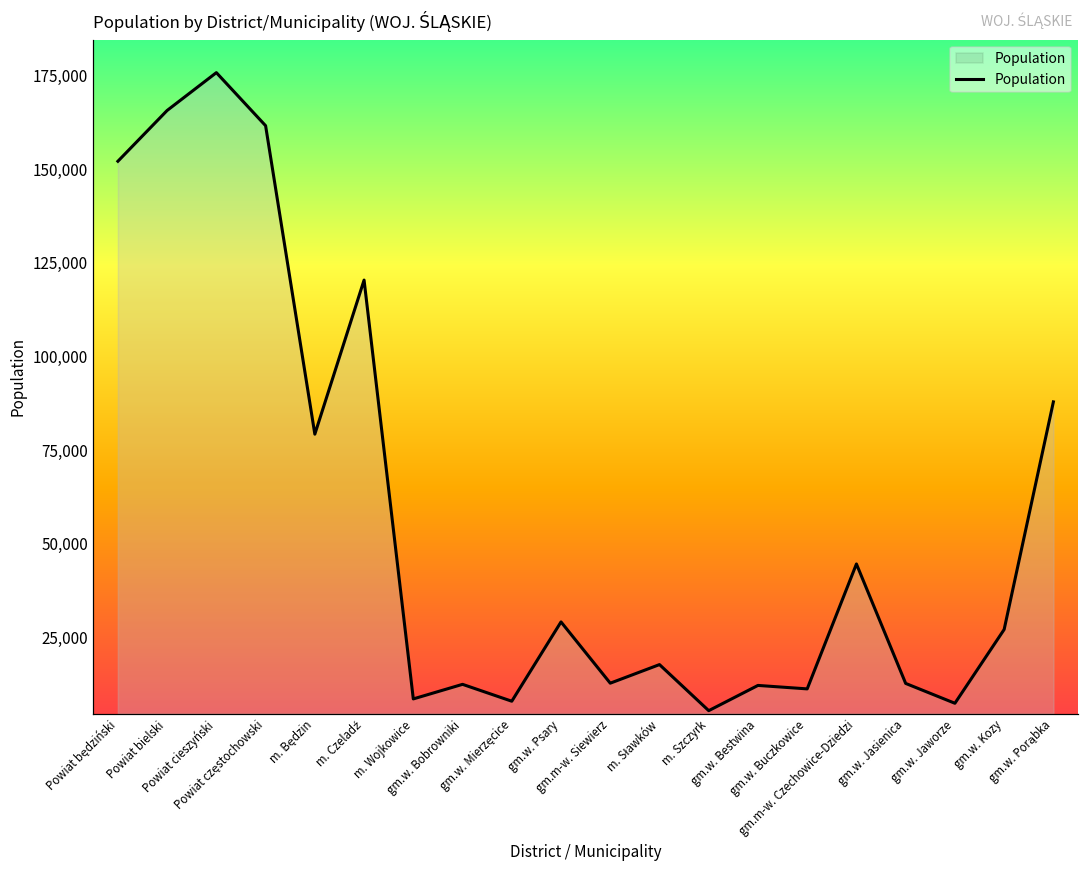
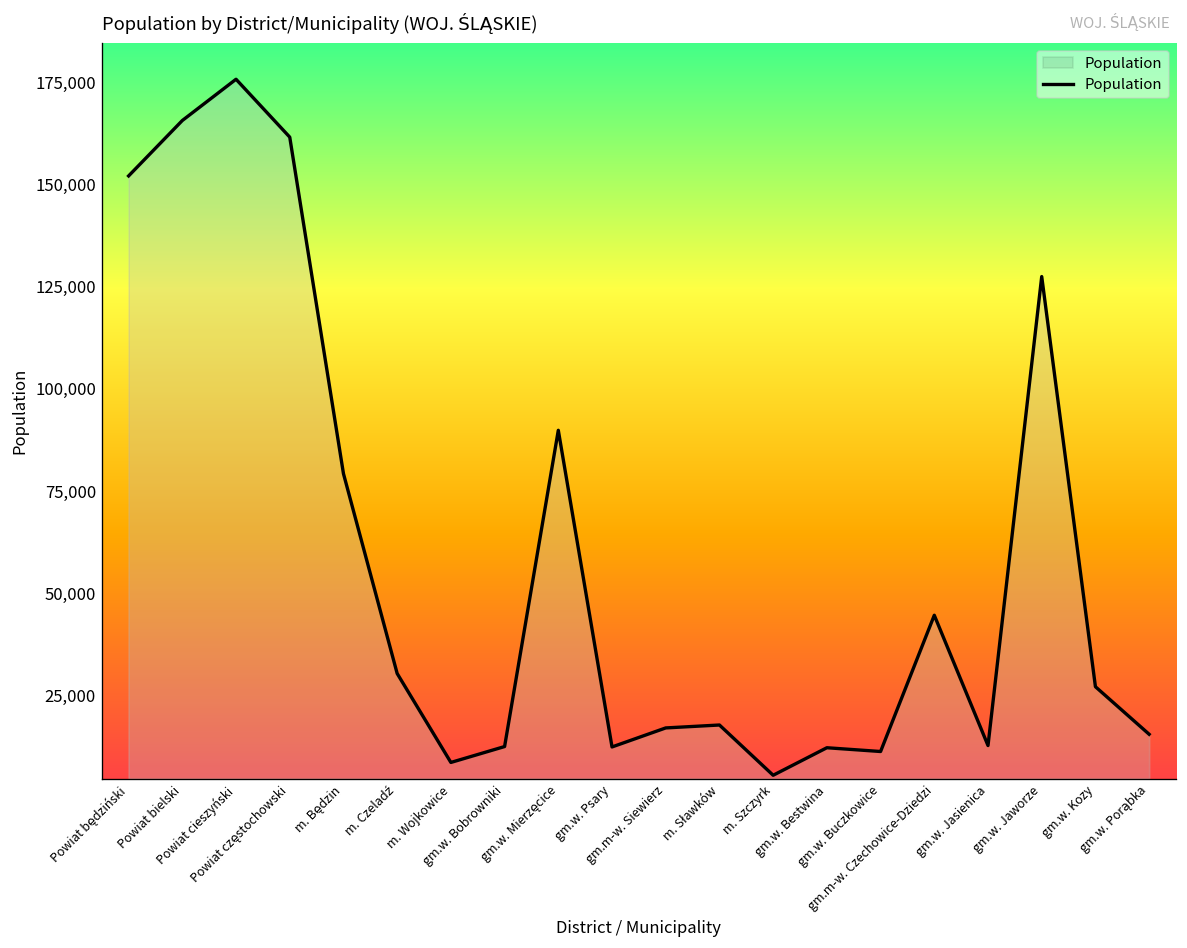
  {
    "Powiat będziński": "152,000",
    "Powiat bielski": "166,000",
    "Powiat cieszyński": "176,000",
    "Powiat częstochowski": "162,000",
    "m. Będzin": "79,000",
-   "m. Czeladź": "120,000",
+   "m. Czeladź": "30,000",
    "m. Wojkowice": "9,000",
    "gm.w. Bobrowniki": "12,000",
-   "gm.w. Mierzęcice": "8,000",
-   "gm.w. Psary": "29,000",
-   "gm.m-w. Siewierz": "13,000",
+   "gm.w. Mierzęcice": "90,000",
+   "gm.w. Psary": "12,000",
+   "gm.m-w. Siewierz": "17,000",
    "m. Sławków": "18,000",
    "m. Szczyrk": "5,000",
    "gm.w. Bestwina": "12,000",
    "gm.w. Buczkowice": "11,000",
    "gm.m-w. Czechowice-Dziedzi": "45,000",
    "gm.w. Jasienica": "13,000",
-   "gm.w. Jaworze": "7,000",
+   "gm.w. Jaworze": "128,000",
    "gm.w. Kozy": "27,000",
-   "gm.w. Porąbka": "88,000"
+   "gm.w. Porąbka": "15,000"
  }
